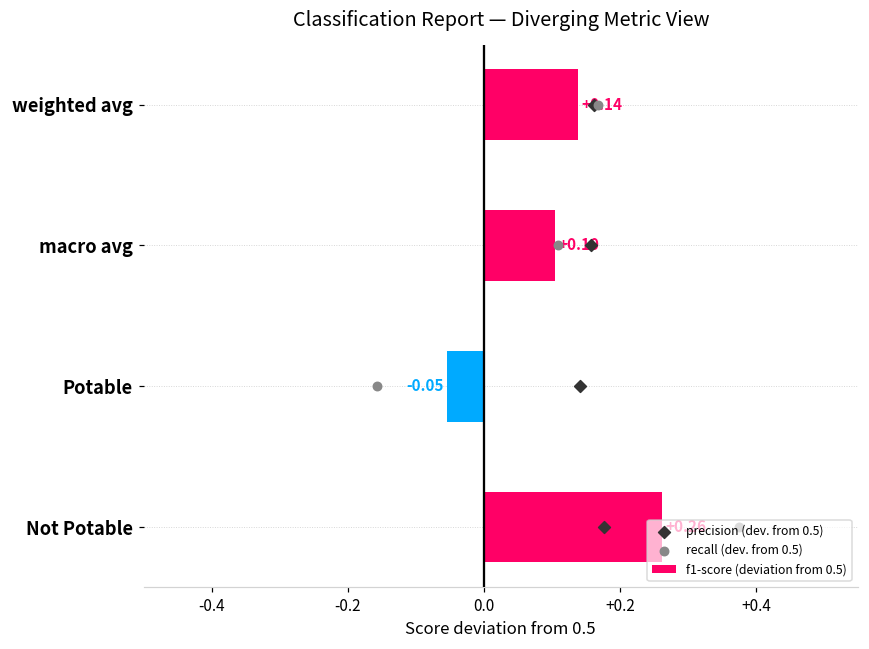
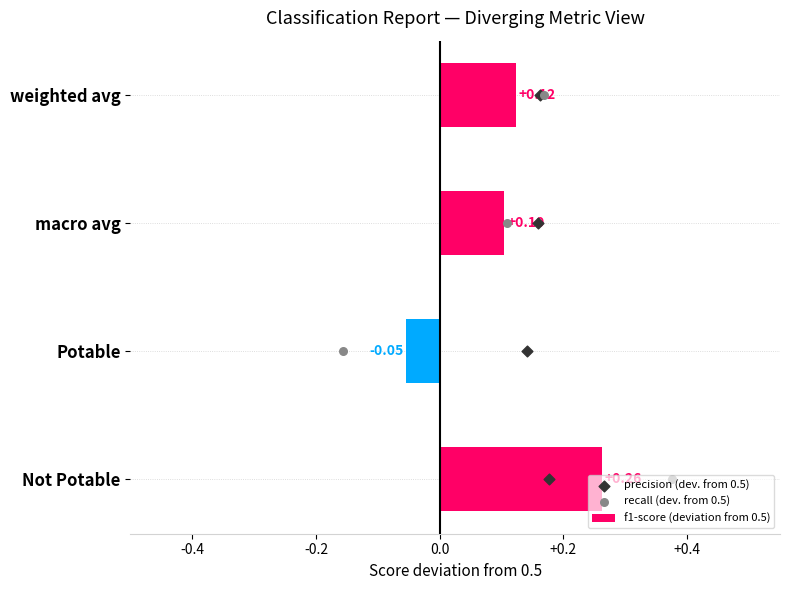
  {
    "f1-score (deviation from 0.5)": {
-     "weighted avg": "+0.14",
+     "weighted avg": "+0.12",
      "Potable": "-0.05"
    }
  }
